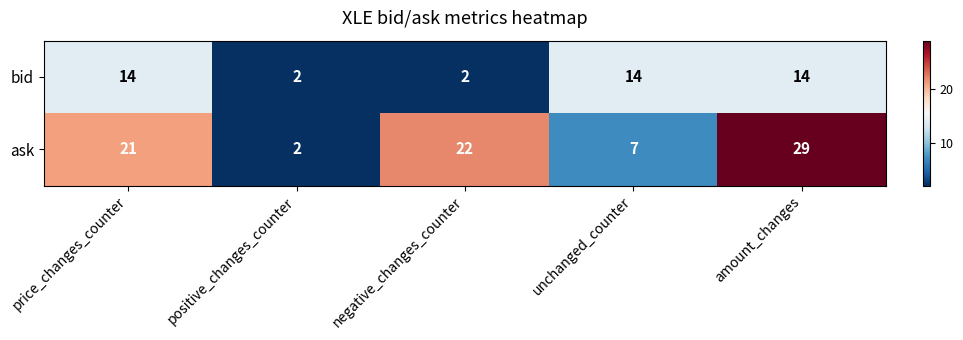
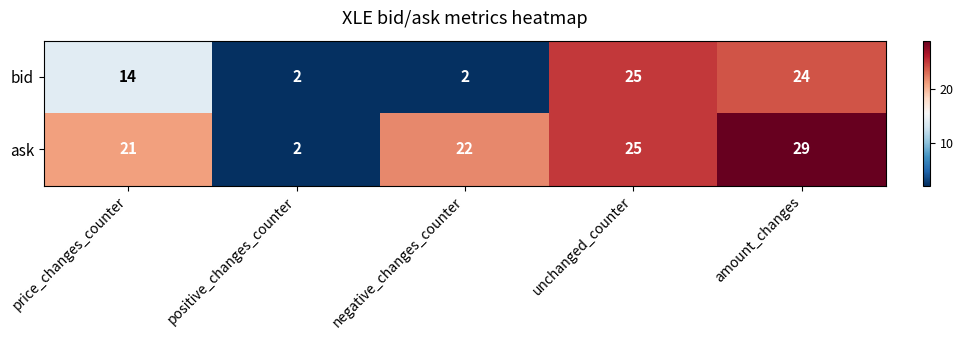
  {
    "bid": {
      "price_changes_counter": 14,
      "positive_changes_counter": 2,
      "negative_changes_counter": 2,
-     "unchanged_counter": 14,
-     "amount_changes": 14
+     "unchanged_counter": 25,
+     "amount_changes": 24
    },
    "ask": {
      "price_changes_counter": 21,
      "positive_changes_counter": 2,
      "negative_changes_counter": 22,
-     "unchanged_counter": 7,
+     "unchanged_counter": 25,
      "amount_changes": 29
    }
  }
